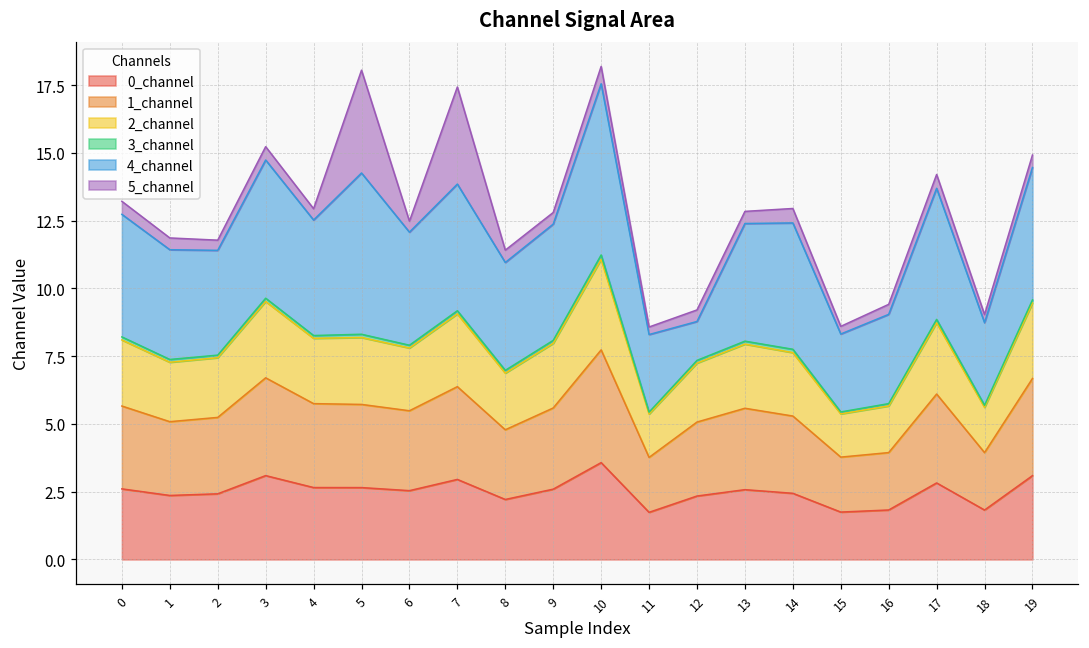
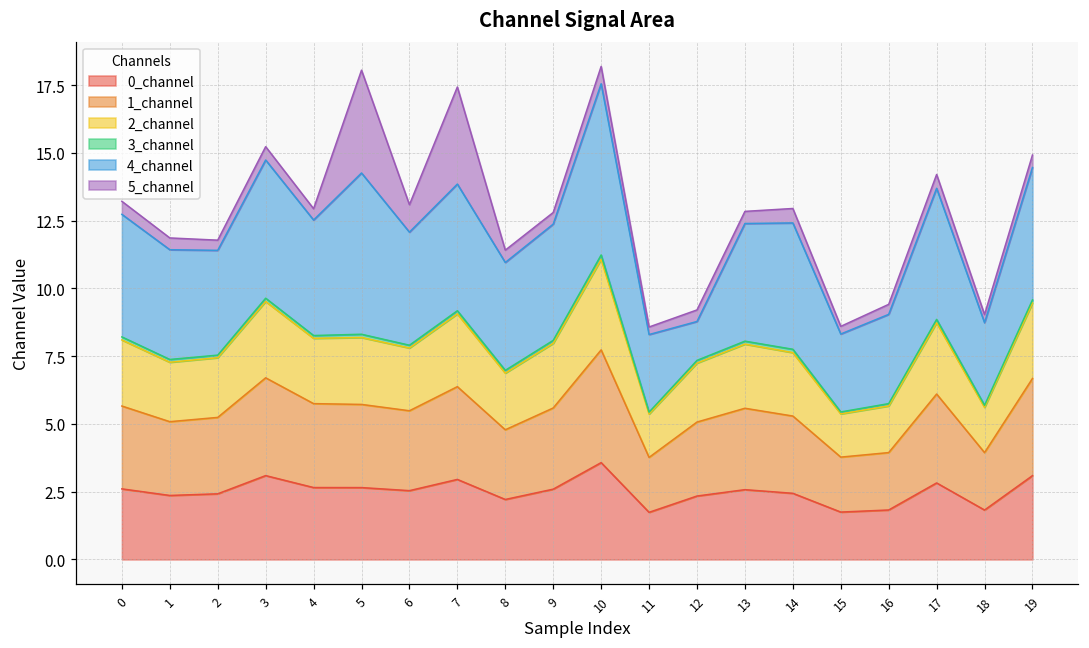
  {
    "3_channel": {
      "0": 0.1,
      "3": 0.1,
      "4": 0.1,
      "5": 0.1,
      "7": 0.1,
      "9": 0.1,
      "10": 0.2,
      "13": 0.1,
      "14": 0.1,
      "17": 0.1,
      "19": 0.1
    },
    "4_channel": {
      "0": 4.5,
      "1": 4.1,
      "2": 3.9,
      "3": 5.1,
      "4": 4.3,
      "5": 6.0,
      "6": 4.2,
      "7": 4.7,
      "8": 4.0,
      "9": 4.3,
      "10": 6.3,
      "11": 2.9,
      "12": 1.4,
      "13": 4.3,
      "14": 4.7,
      "15": 2.9,
      "16": 3.3,
      "17": 4.8,
      "18": 3.0,
      "19": 4.9
    },
    "5_channel": {
      "0": 0.5,
      "1": 0.4,
      "2": 0.4,
      "3": 0.5,
      "4": 0.4,
      "5": 3.8,
-     "6": 0.4,
+     "6": 1.0,
      "7": 3.6,
      "8": 0.5,
      "9": 0.4,
      "10": 0.6,
      "11": 0.3,
      "12": 0.4,
      "13": 0.4,
      "14": 0.5,
      "15": 0.3,
      "16": 0.4,
      "17": 0.5,
      "18": 0.3,
      "19": 0.5
    }
  }
